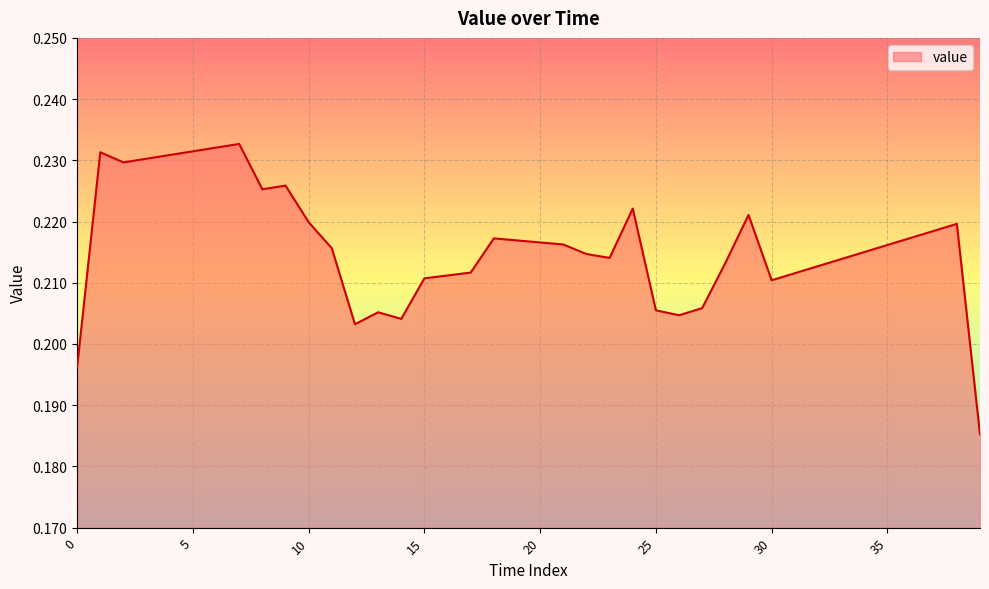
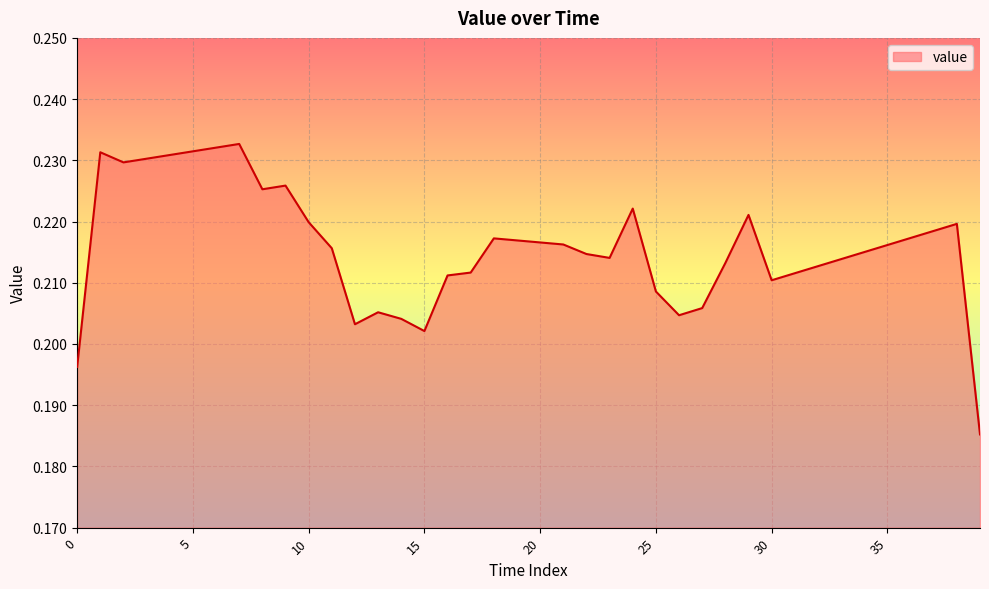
  {
    "0": 0.196,
    "5": 0.231,
    "10": 0.220,
-   "15": 0.211,
+   "15": 0.202,
    "20": 0.217,
-   "25": 0.205,
+   "25": 0.209,
    "30": 0.210,
    "35": 0.216
  }
